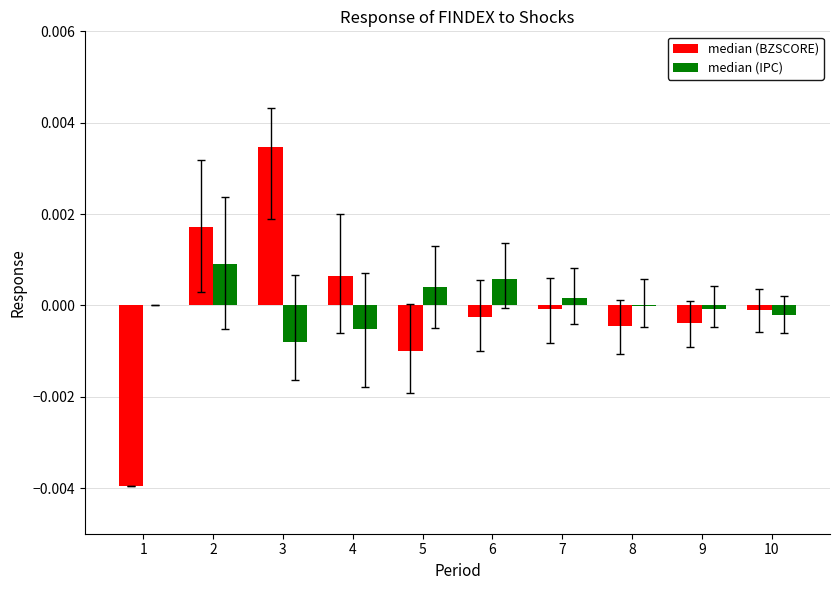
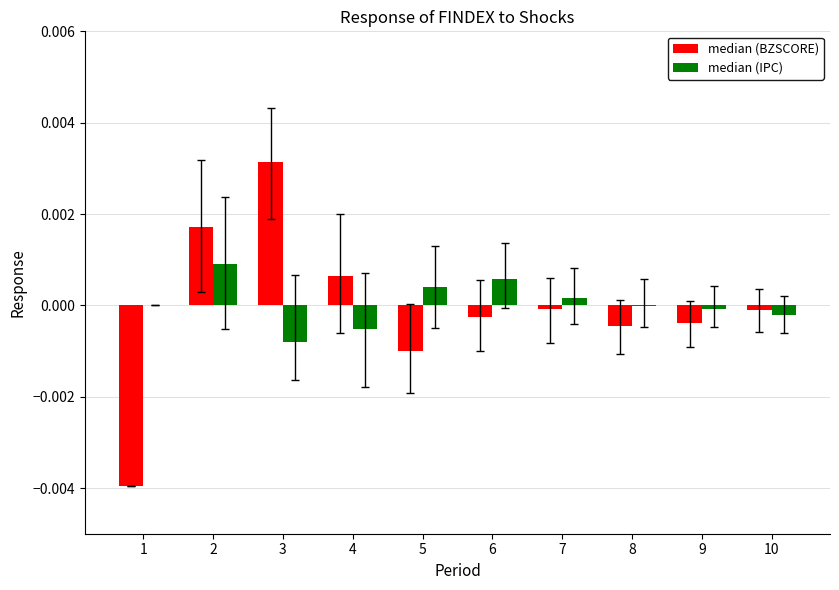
  {
    "median (BZSCORE)": {
      "1": -0.0040,
      "2": 0.0017,
-     "3": 0.0035,
+     "3": 0.0031,
      "4": 0.0006,
      "5": -0.0010,
      "6": -0.0002,
      "7": -0.0001,
      "8": -0.0005,
      "9": -0.0004,
      "10": -0.0001
    },
    "median (IPC)": {
      "1": 0.0000,
      "2": 0.0009,
      "3": -0.0008,
      "4": -0.0005,
      "5": 0.0004,
      "6": 0.0006,
      "7": 0.0002,
      "9": -0.0001,
      "10": -0.0002
    }
  }
